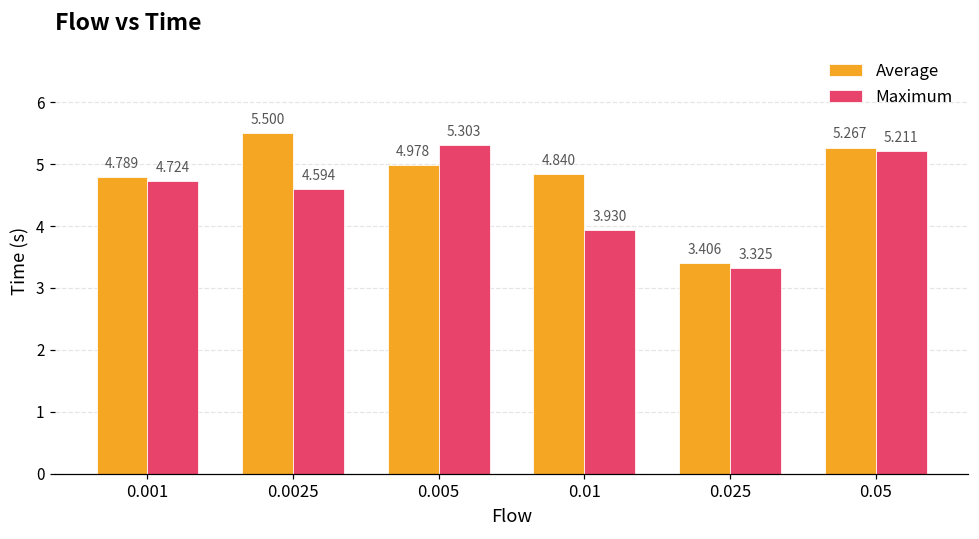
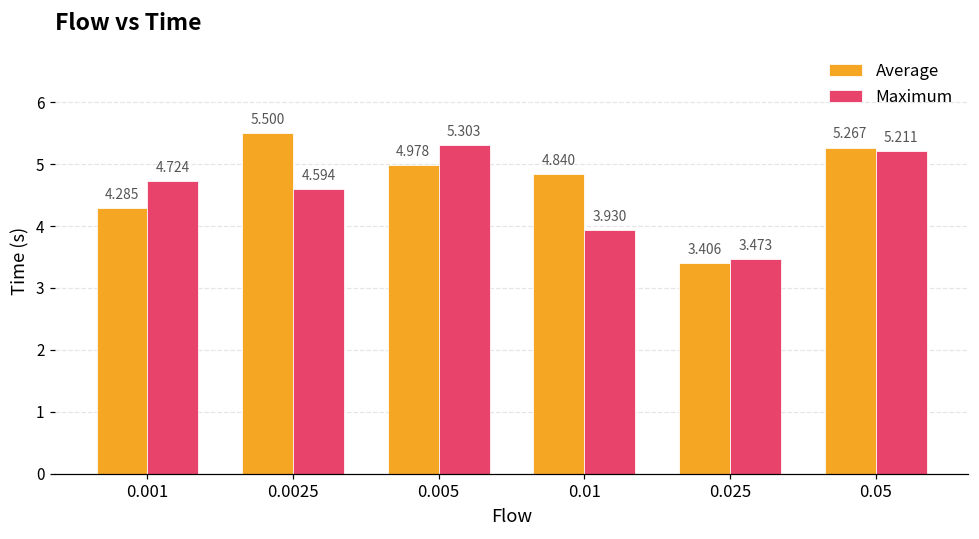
  {
    "Average": {
-     "0.001": 4.789,
+     "0.001": 4.285,
      "0.0025": 5.500,
      "0.005": 4.978,
      "0.01": 4.840,
      "0.025": 3.406,
      "0.05": 5.267
    },
    "Maximum": {
      "0.001": 4.724,
      "0.0025": 4.594,
      "0.005": 5.303,
      "0.01": 3.930,
-     "0.025": 3.325,
+     "0.025": 3.473,
      "0.05": 5.211
    }
  }
